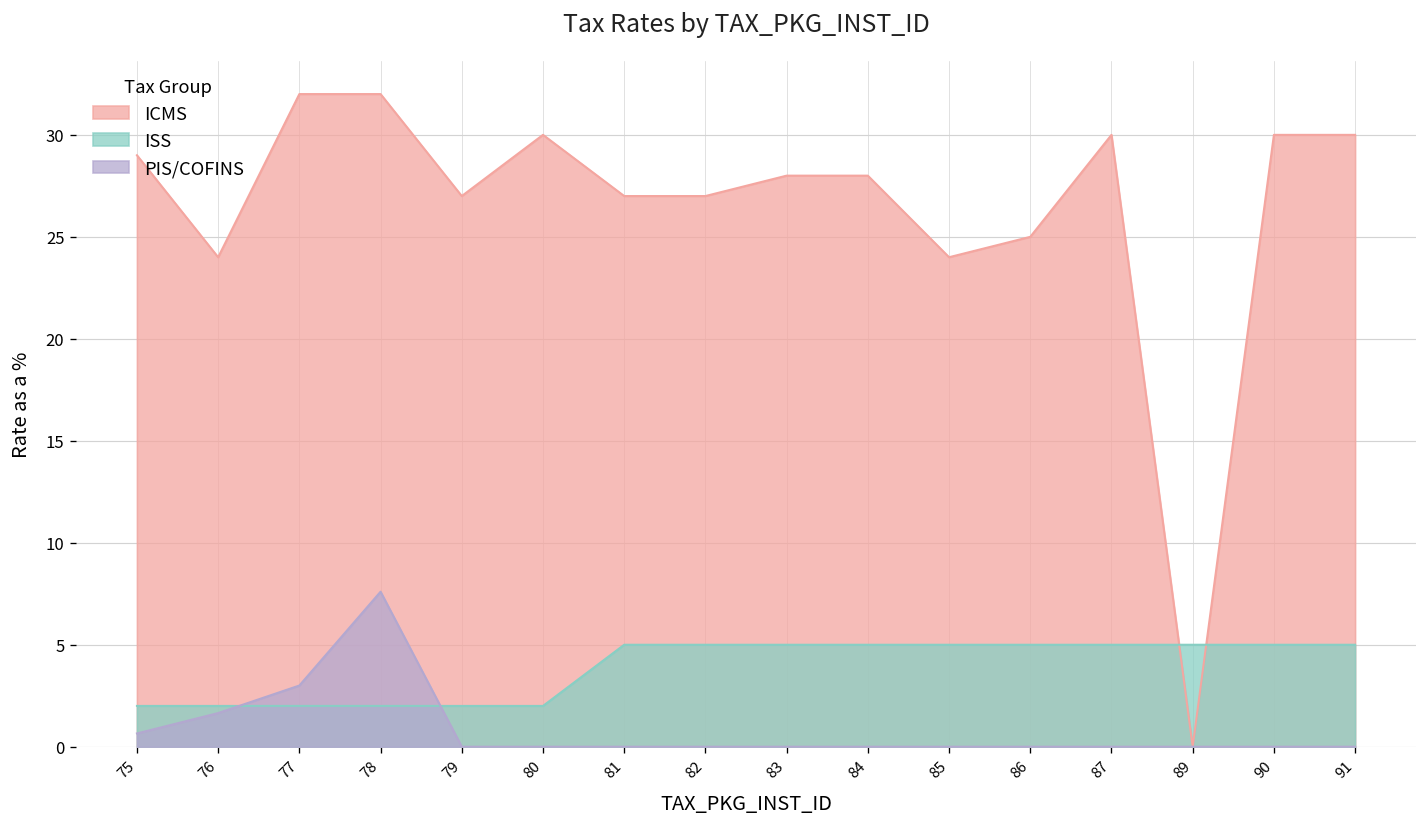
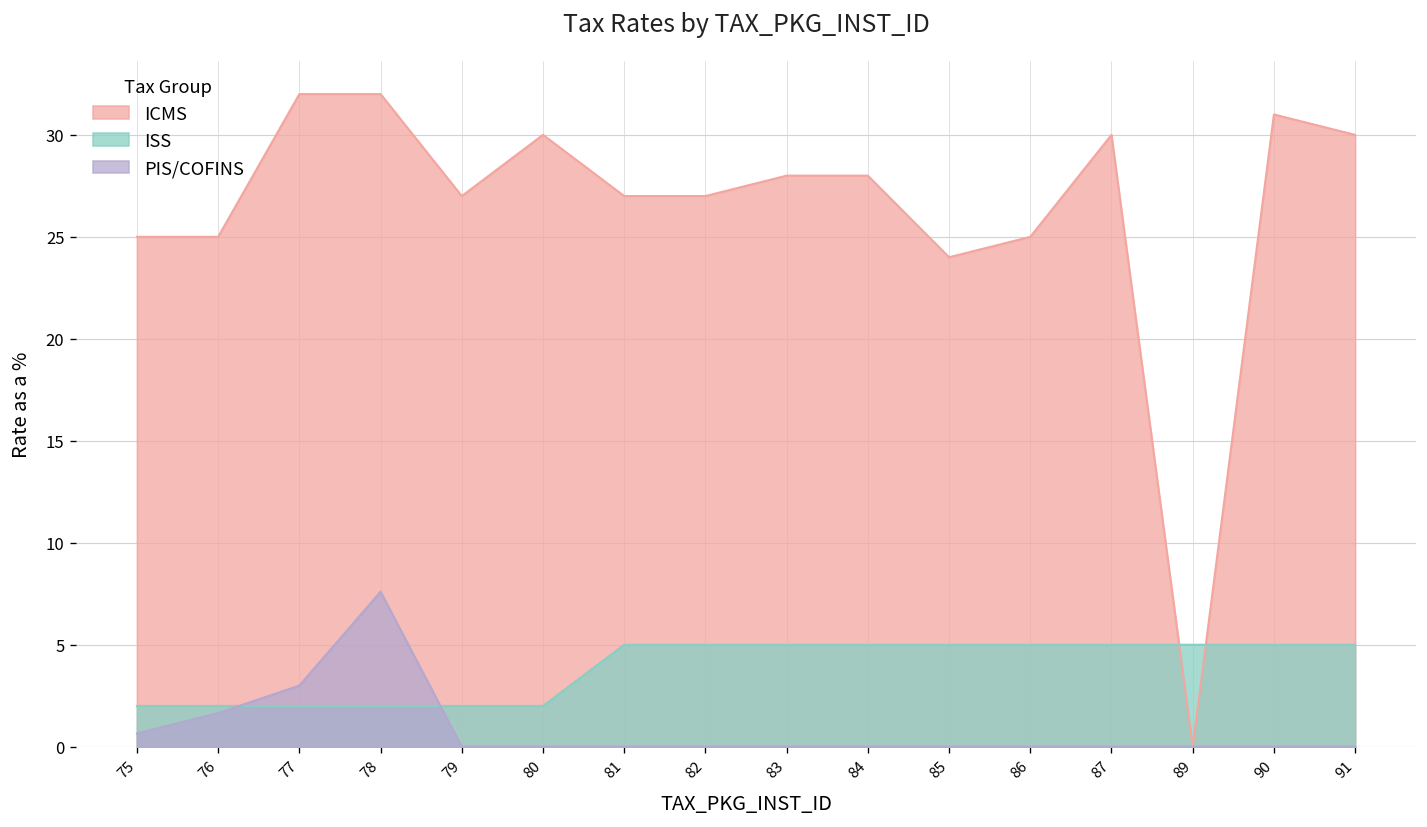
  {
    "ICMS": {
-     "75": 29,
-     "76": 24,
+     "75": 25,
+     "76": 25,
      "77": 32,
      "78": 32,
      "79": 27,
      "80": 30,
      "81": 27,
      "82": 27,
      "83": 28,
      "84": 28,
      "85": 24,
      "86": 25,
      "87": 30,
-     "90": 30,
+     "90": 31,
      "91": 30
    }
  }
